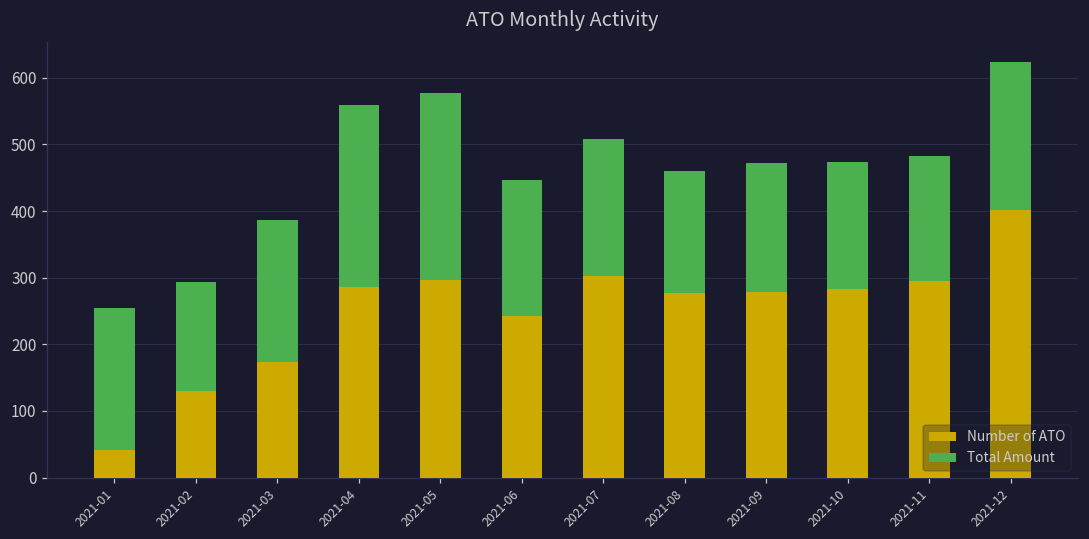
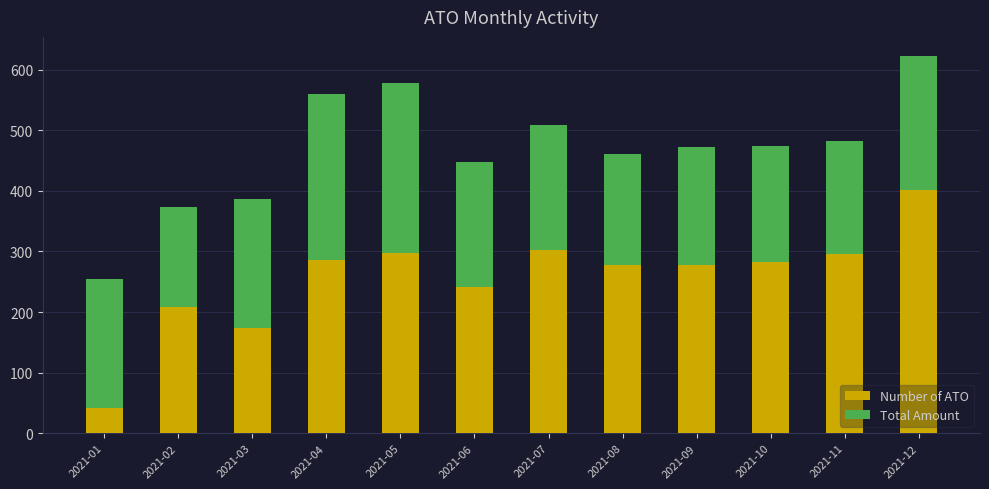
  {
    "Number of ATO": {
      "2021-01": 40,
-     "2021-02": 130,
+     "2021-02": 210,
      "2021-03": 170,
      "2021-04": 290,
      "2021-05": 300,
      "2021-06": 240,
      "2021-07": 300,
      "2021-08": 280,
      "2021-09": 280,
      "2021-10": 280,
      "2021-11": 300,
      "2021-12": 400
    },
    "Total Amount": {
      "2021-01": 210,
      "2021-02": 160,
      "2021-03": 210,
      "2021-04": 270,
      "2021-05": 280,
      "2021-06": 200,
      "2021-07": 210,
      "2021-08": 180,
      "2021-09": 190,
      "2021-10": 190,
      "2021-11": 190,
      "2021-12": 220
    }
  }
